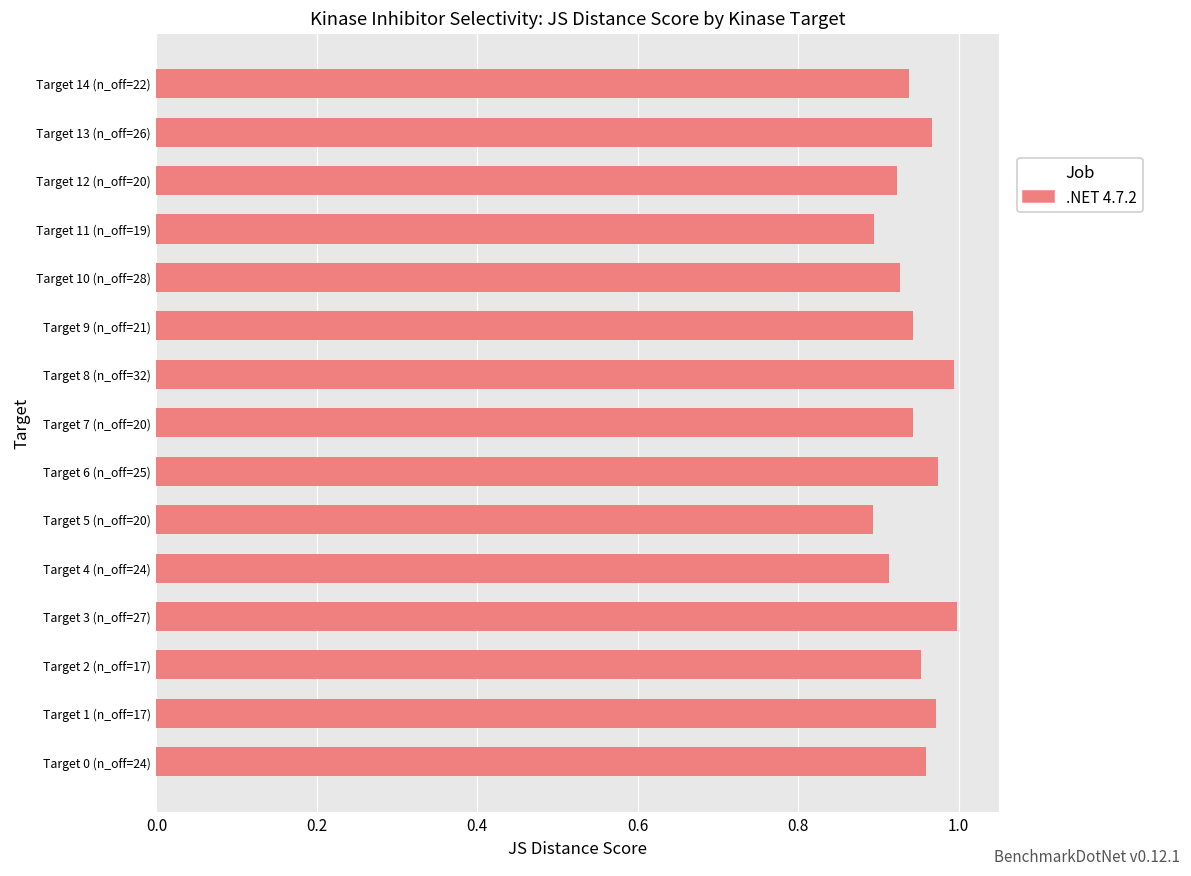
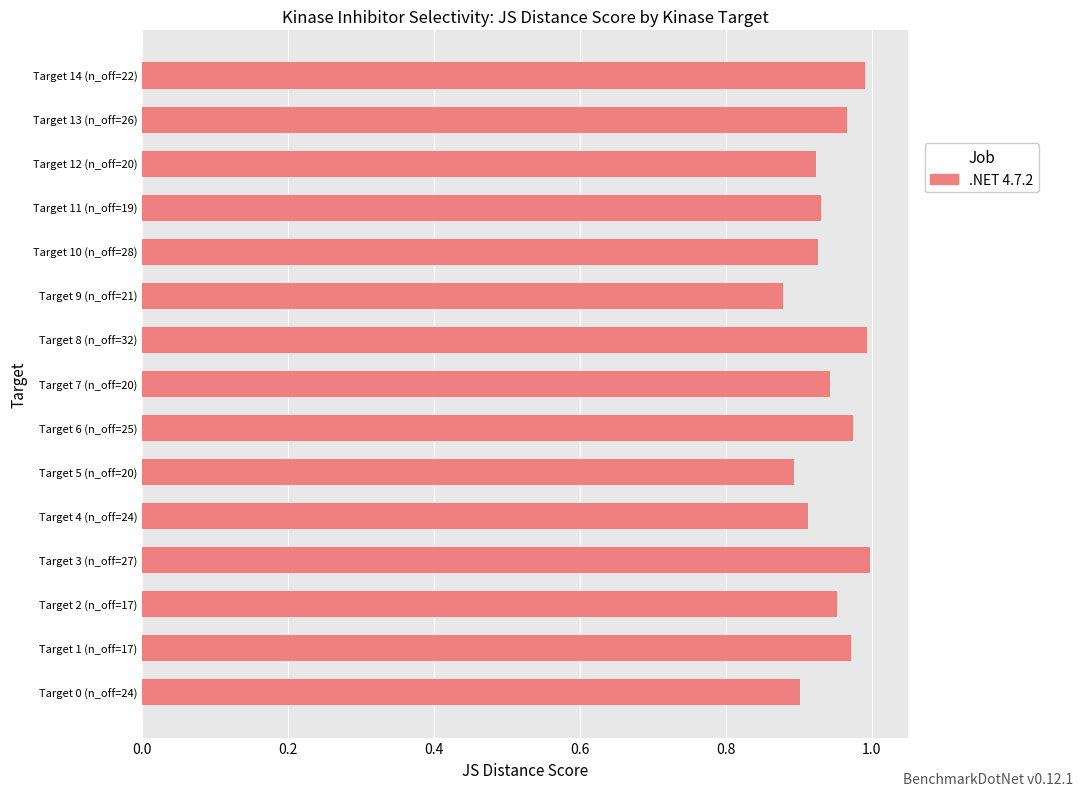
  {
-   "Target 14 (n_off=22)": 0.94,
+   "Target 14 (n_off=22)": 0.99,
    "Target 13 (n_off=26)": 0.97,
    "Target 12 (n_off=20)": 0.92,
-   "Target 11 (n_off=19)": 0.89,
+   "Target 11 (n_off=19)": 0.93,
    "Target 10 (n_off=28)": 0.93,
-   "Target 9 (n_off=21)": 0.94,
+   "Target 9 (n_off=21)": 0.88,
    "Target 8 (n_off=32)": 0.99,
    "Target 7 (n_off=20)": 0.94,
    "Target 6 (n_off=25)": 0.97,
    "Target 5 (n_off=20)": 0.89,
    "Target 4 (n_off=24)": 0.91,
    "Target 3 (n_off=27)": 1.00,
    "Target 2 (n_off=17)": 0.95,
    "Target 1 (n_off=17)": 0.97,
-   "Target 0 (n_off=24)": 0.96
+   "Target 0 (n_off=24)": 0.90
  }
